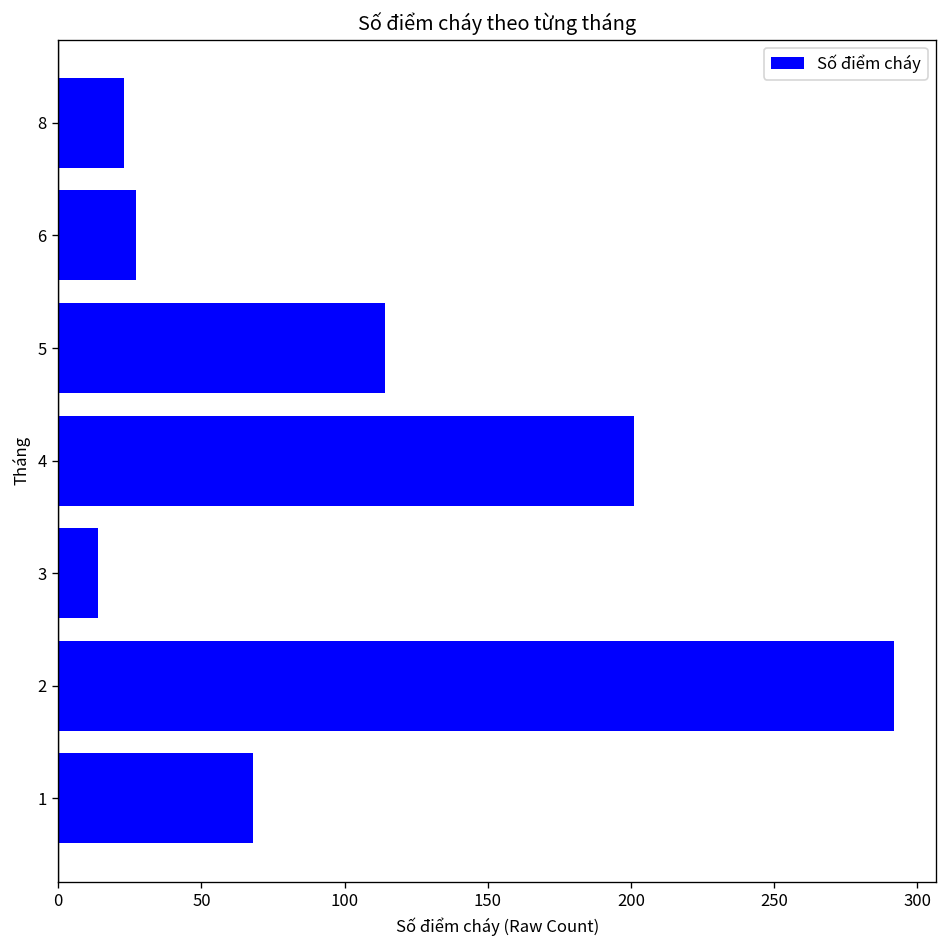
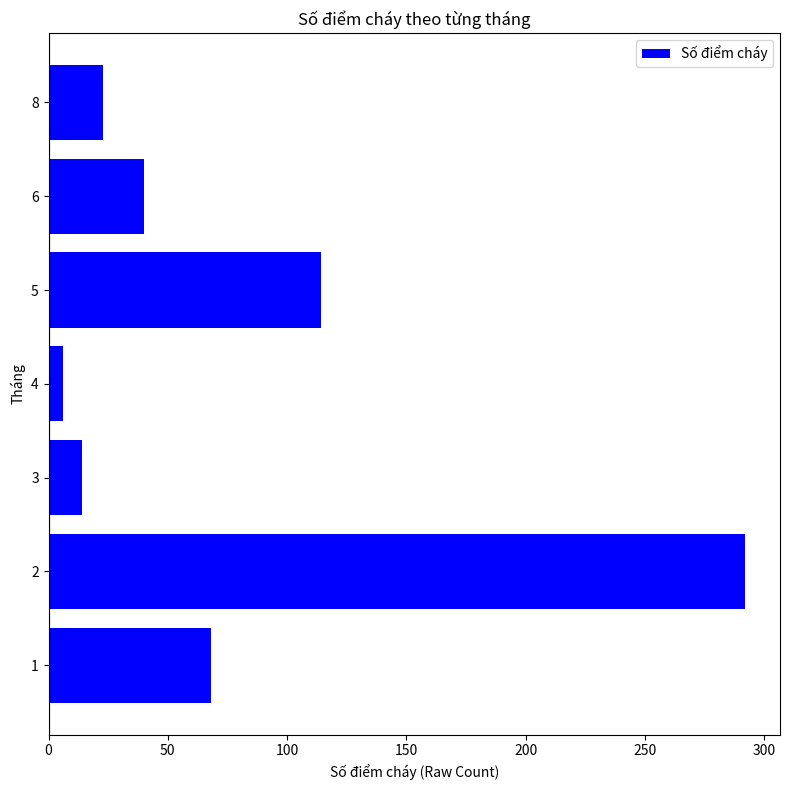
  {
    "8": 23,
-   "6": 27,
+   "6": 40,
    "5": 114,
-   "4": 201,
+   "4": 6,
    "3": 14,
    "2": 292,
    "1": 68
  }
